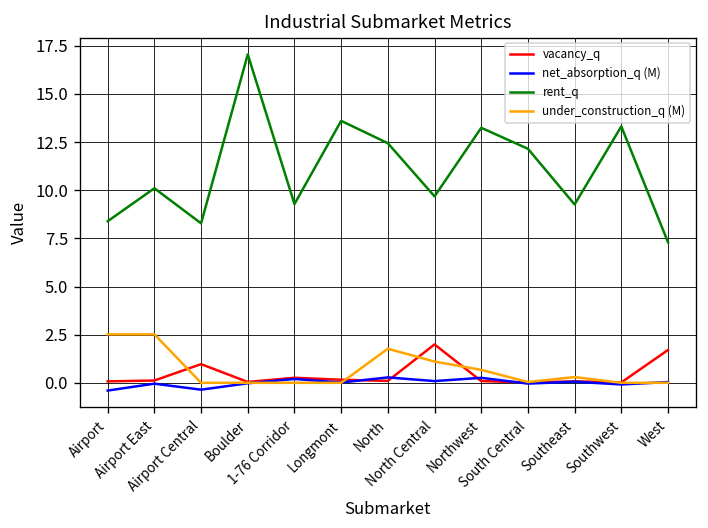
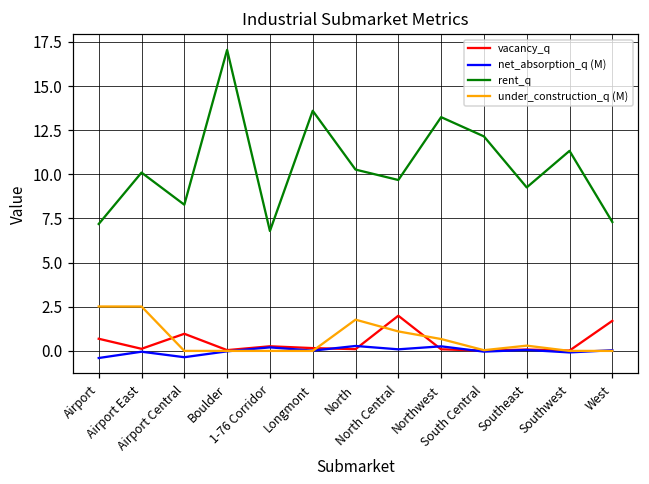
  {
    "vacancy_q": {
-     "Airport": 0.1,
+     "Airport": 0.7,
      "Airport East": 0.1,
      "Airport Central": 1.0,
      "North": 0.1,
      "North Central": 2.0,
      "Northwest": 0.1,
      "West": 1.7
    },
    "net_absorption_q (M)": {
      "Airport": -0.4,
      "Airport East": 0.0,
      "Airport Central": -0.4,
      "North": 0.3,
      "North Central": 0.1,
      "Northwest": 0.3
    },
    "rent_q": {
-     "Airport": 8.4,
+     "Airport": 7.2,
      "Airport East": 10.1,
      "Airport Central": 8.3,
      "Boulder": 17.1,
-     "1-76 Corridor": 9.3,
+     "1-76 Corridor": 6.8,
      "Longmont": 13.6,
-     "North": 12.4,
+     "North": 10.3,
      "North Central": 9.7,
      "Northwest": 13.2,
      "South Central": 12.2,
      "Southeast": 9.3,
-     "Southwest": 13.3,
+     "Southwest": 11.3,
      "West": 7.3
    },
    "under_construction_q (M)": {
      "Airport": 2.5,
      "Airport East": 2.5,
      "Airport Central": 0.0,
      "1-76 Corridor": 0.0,
      "North": 1.8,
      "North Central": 1.1,
      "Northwest": 0.7,
      "Southeast": 0.3
    }
  }
